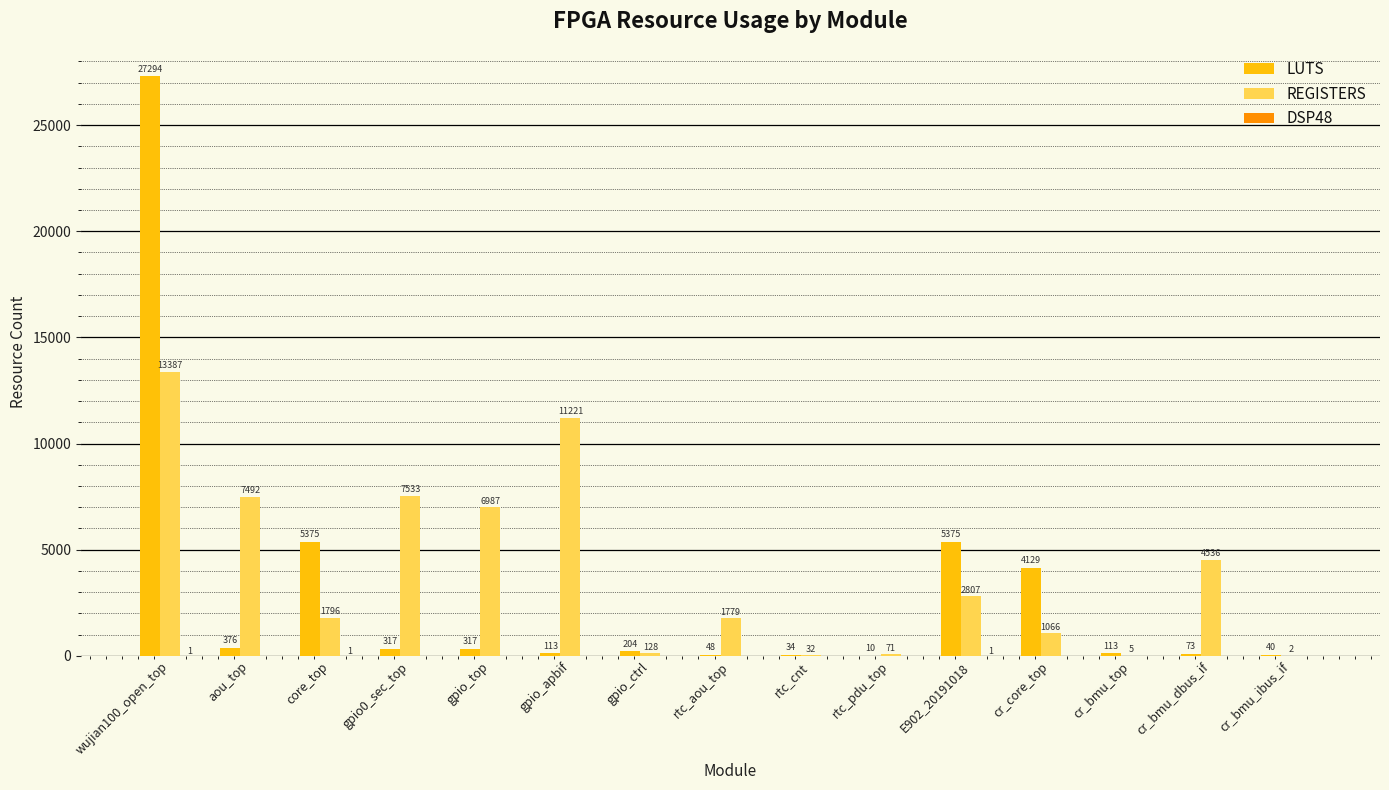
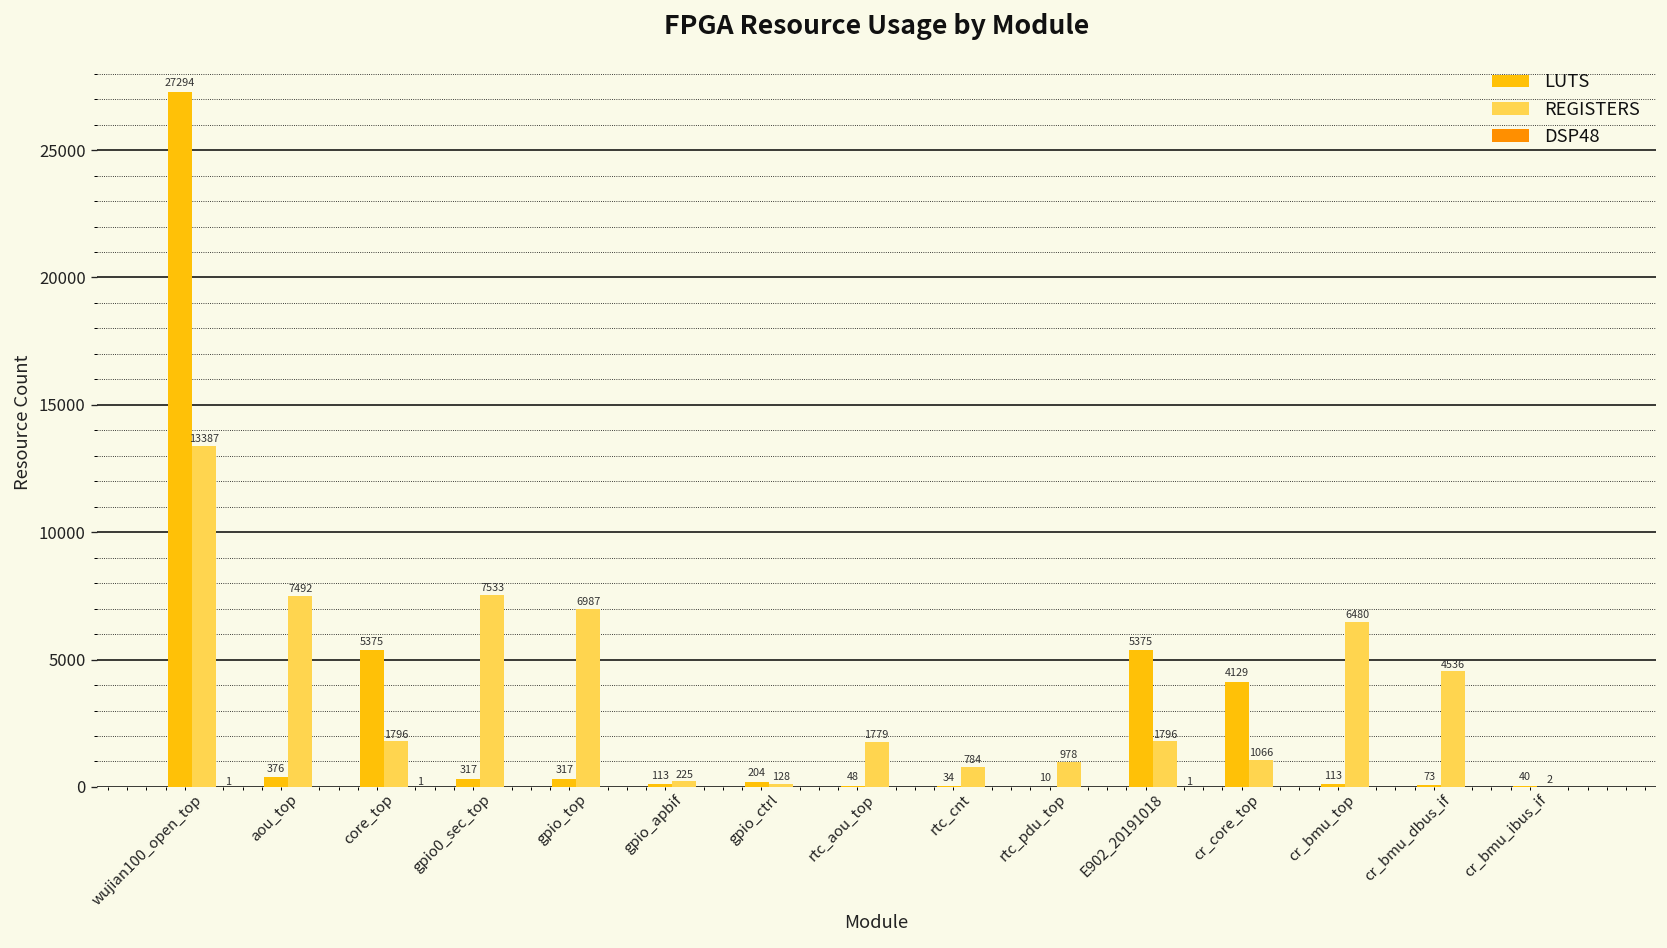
  {
    "REGISTERS": {
      "wujian100_open_top": 13387,
      "aou_top": 7492,
      "core_top": 1796,
      "gpio0_sec_top": 7533,
      "gpio_top": 6987,
-     "gpio_apbif": 11221,
+     "gpio_apbif": 225,
      "gpio_ctrl": 128,
      "rtc_aou_top": 1779,
-     "rtc_cnt": 32,
-     "rtc_pdu_top": 71,
-     "E902_20191018": 2807,
+     "rtc_cnt": 784,
+     "rtc_pdu_top": 978,
+     "E902_20191018": 1796,
      "cr_core_top": 1066,
-     "cr_bmu_top": 5,
+     "cr_bmu_top": 6480,
      "cr_bmu_dbus_if": 4536,
      "cr_bmu_ibus_if": 2
    }
  }
